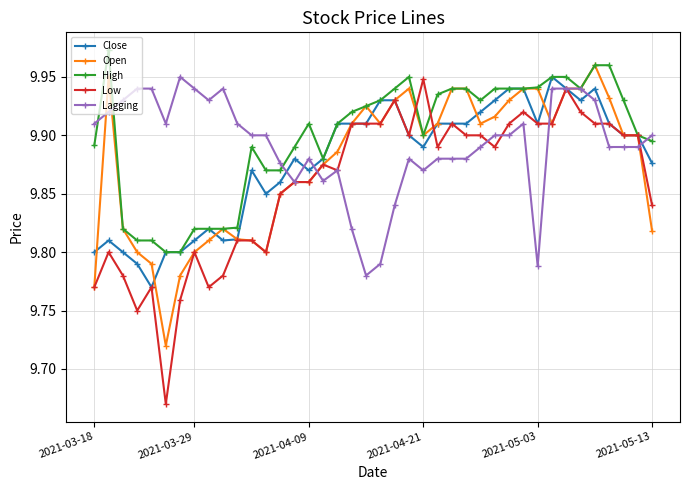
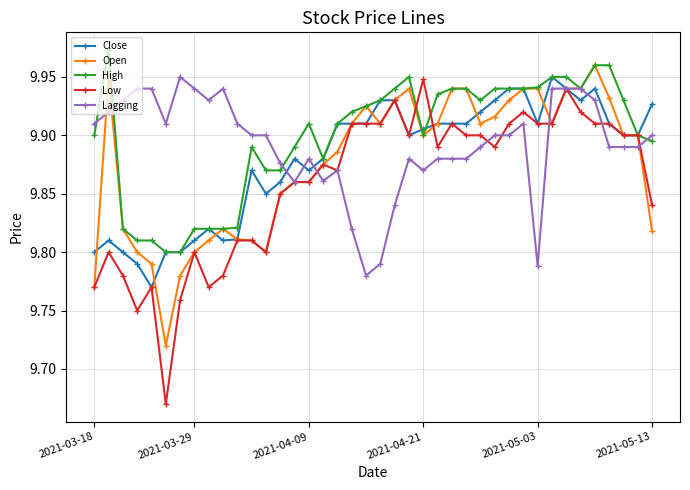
  {
    "Close": {
      "2021-03-18": 9.800,
      "2021-03-29": 9.810,
      "2021-04-09": 9.870,
-     "2021-04-21": 9.890,
-     "2021-05-13": 9.876
+     "2021-04-21": 9.905,
+     "2021-05-13": 9.927
    },
    "Open": {
      "2021-05-13": 9.818
    },
    "High": {
-     "2021-03-18": 9.891,
+     "2021-03-18": 9.900,
      "2021-03-29": 9.820,
      "2021-04-09": 9.910,
      "2021-05-13": 9.895
    },
    "Low": {
      "2021-04-21": 9.948,
      "2021-05-13": 9.840
    },
    "Lagging": {
      "2021-03-18": 9.910,
      "2021-03-29": 9.940,
      "2021-04-09": 9.880,
      "2021-04-21": 9.870,
      "2021-05-03": 9.788,
      "2021-05-13": 9.900
    }
  }
